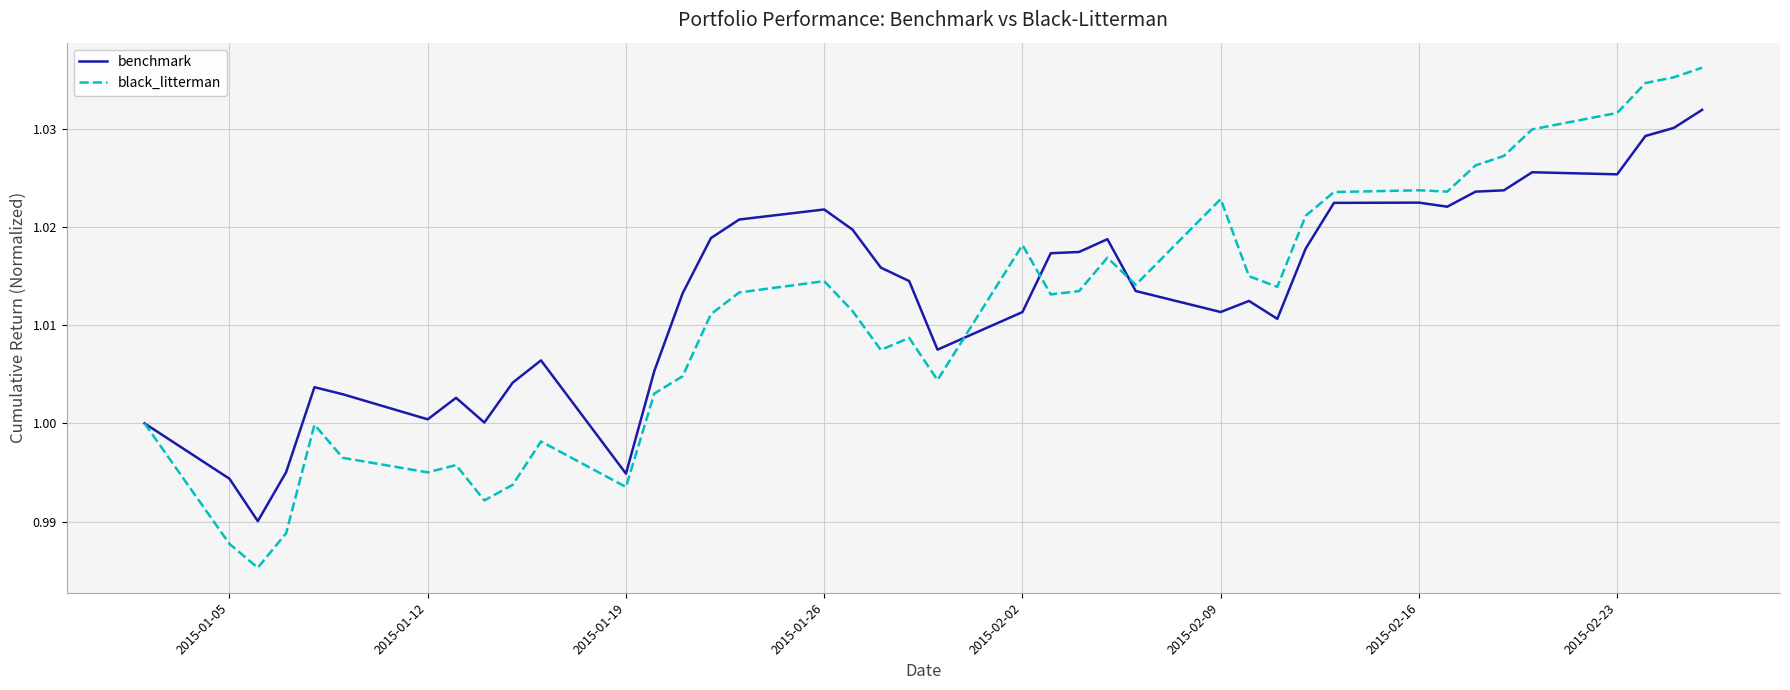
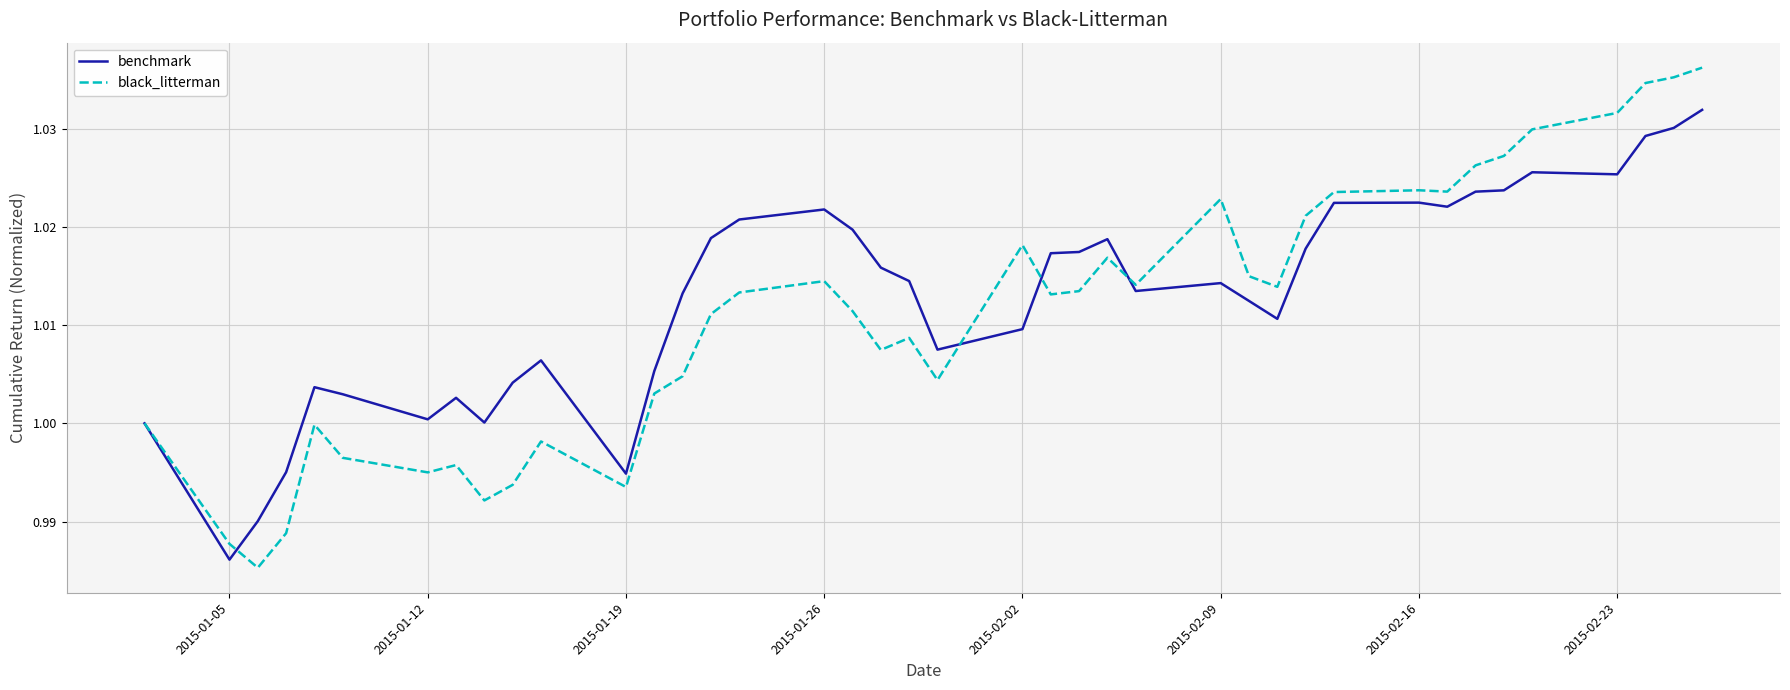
  {
    "benchmark": {
-     "2015-01-05": 0.994,
+     "2015-01-05": 0.986,
      "2015-01-12": 1.000,
      "2015-01-19": 0.995,
      "2015-01-26": 1.022,
-     "2015-02-02": 1.011,
-     "2015-02-09": 1.011,
+     "2015-02-02": 1.010,
+     "2015-02-09": 1.014,
      "2015-02-16": 1.022,
      "2015-02-23": 1.025
    },
    "black_litterman": {
      "2015-01-05": 0.988,
      "2015-01-12": 0.995,
      "2015-01-19": 0.994,
      "2015-01-26": 1.014,
      "2015-02-02": 1.018,
      "2015-02-09": 1.023,
      "2015-02-16": 1.024,
      "2015-02-23": 1.032
    }
  }
